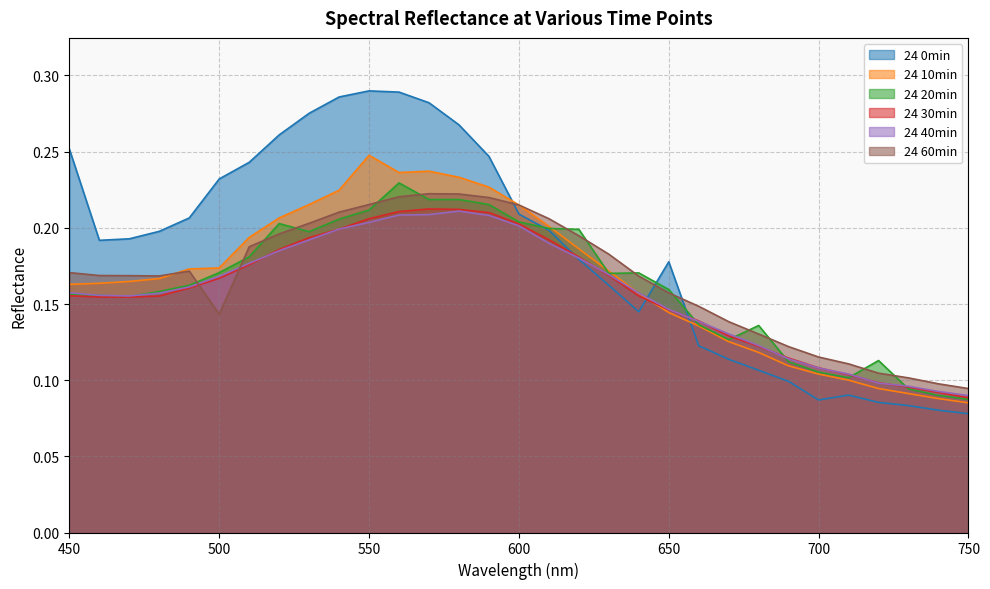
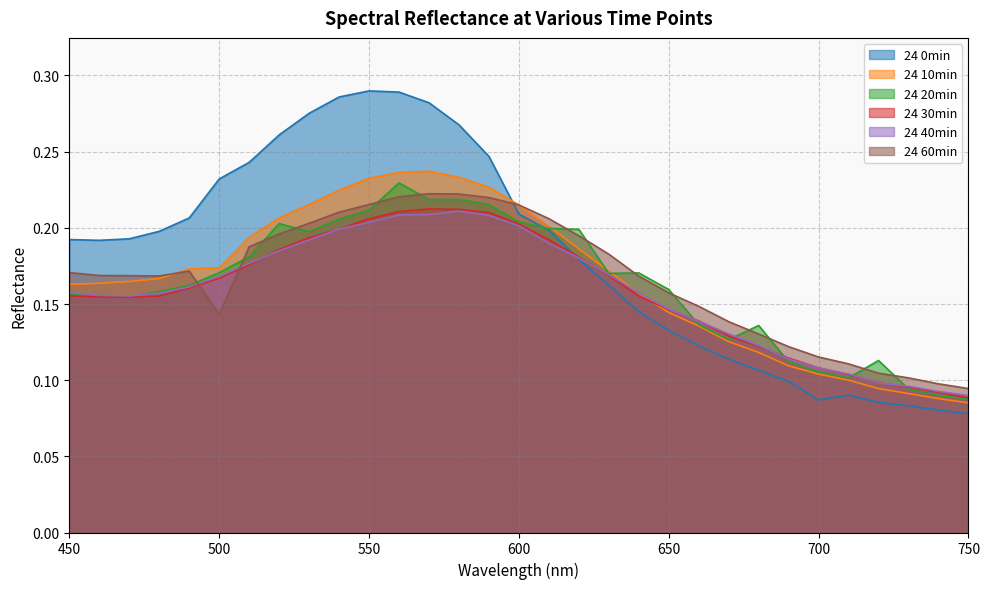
  {
    "24 0min": {
-     "450": 0.252,
+     "450": 0.192,
      "500": 0.232,
      "550": 0.290,
      "600": 0.209,
-     "650": 0.178,
+     "650": 0.133,
      "700": 0.087,
      "750": 0.078
    },
    "24 10min": {
      "450": 0.163,
      "500": 0.174,
-     "550": 0.248,
+     "550": 0.233,
      "650": 0.144,
      "750": 0.085
    },
    "24 20min": {
      "500": 0.171,
      "550": 0.212,
      "650": 0.160
    },
    "24 30min": {
      "550": 0.206
    },
    "24 40min": {
      "550": 0.204
    },
    "24 60min": {
      "450": 0.171,
      "500": 0.143,
      "550": 0.215,
      "650": 0.157,
      "700": 0.115,
      "750": 0.095
    }
  }
